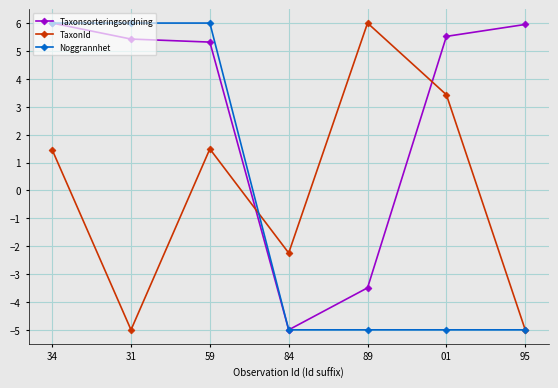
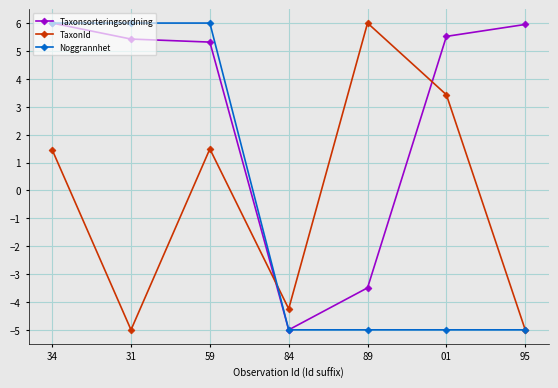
  {
    "Taxonsorteringsordning": {
      "59": 5.3,
      "89": -3.5,
      "01": 5.5,
      "95": 6.0
    },
    "TaxonId": {
      "34": 1.5,
      "31": -5.0,
      "59": 1.5,
-     "84": -2.2,
+     "84": -4.2,
      "89": 6.0,
      "01": 3.4
    },
    "Noggrannhet": {
      "59": 6.0,
      "89": -5.0,
      "01": -5.0
    }
  }
